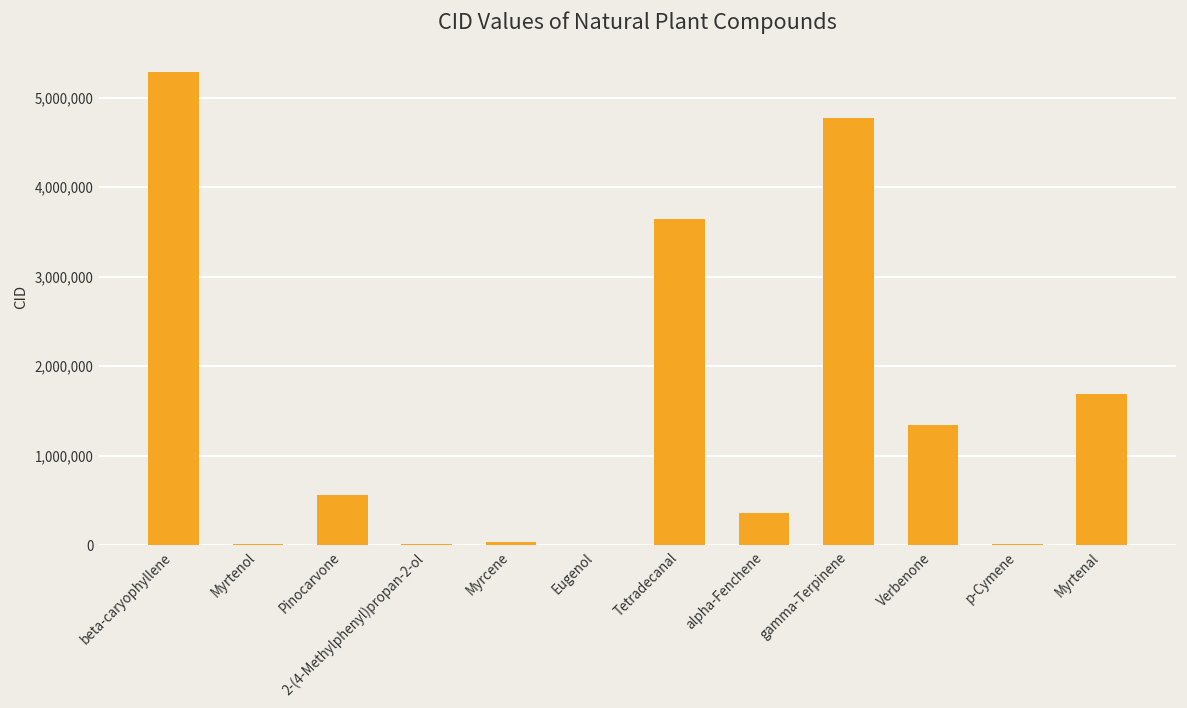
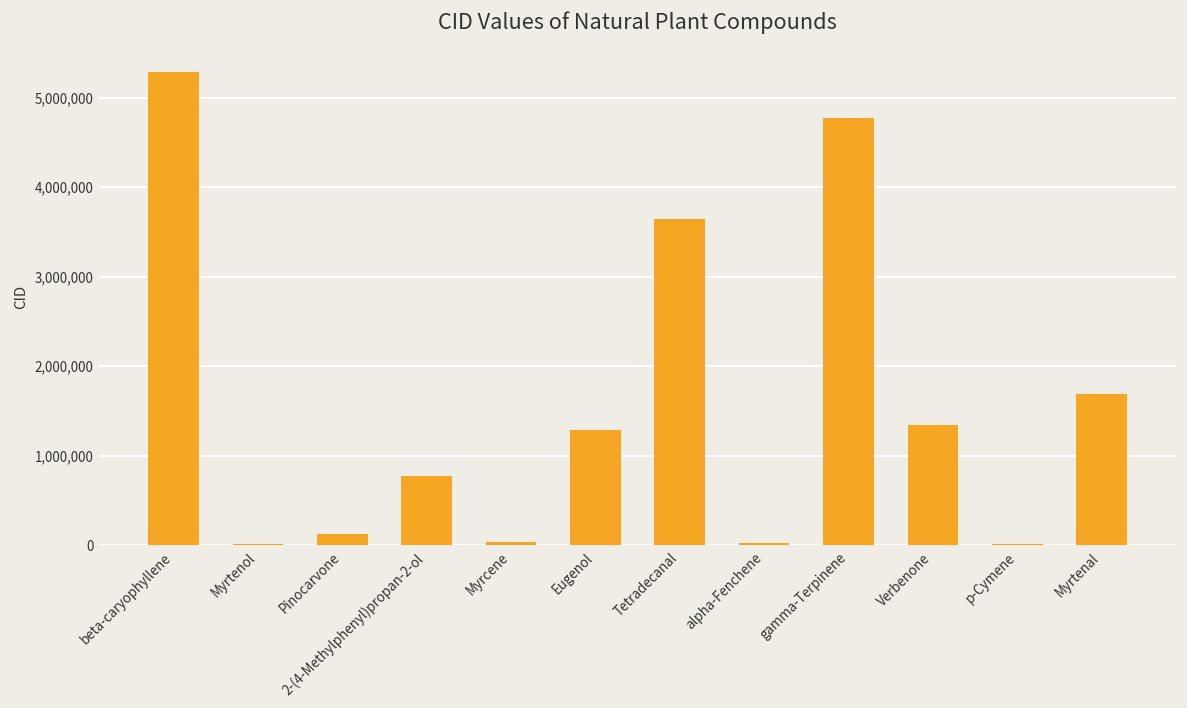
  {
    "beta-caryophyllene": "5,300,000",
-   "Pinocarvone": "600,000",
-   "2-(4-Methylphenyl)propan-2-ol": "0",
-   "Eugenol": "0",
+   "Pinocarvone": "100,000",
+   "2-(4-Methylphenyl)propan-2-ol": "800,000",
+   "Eugenol": "1,300,000",
    "Tetradecanal": "3,600,000",
-   "alpha-Fenchene": "400,000",
+   "alpha-Fenchene": "0",
    "gamma-Terpinene": "4,800,000",
    "Verbenone": "1,300,000",
    "Myrtenal": "1,700,000"
  }
